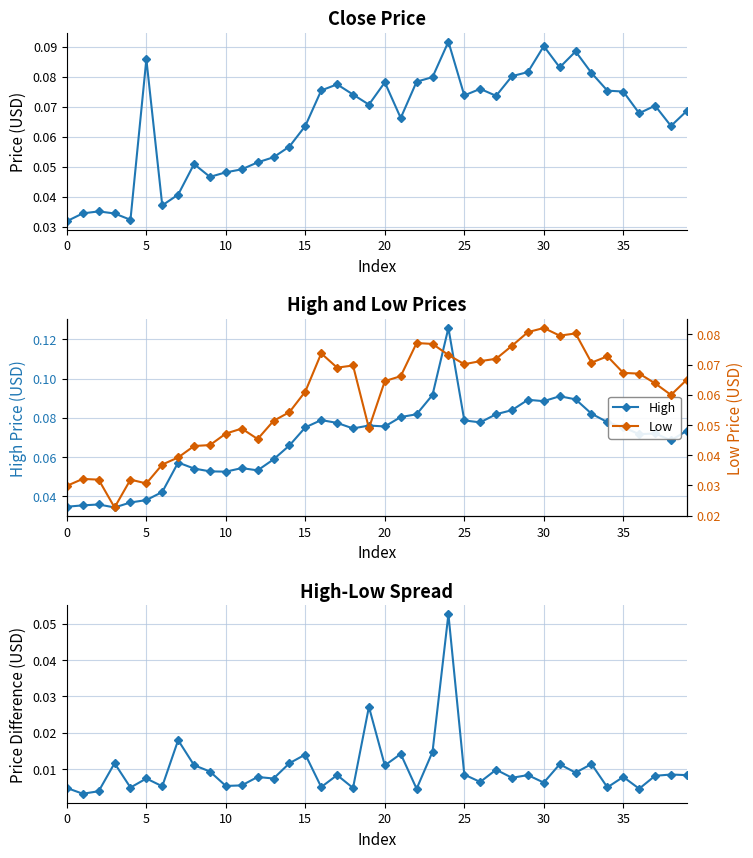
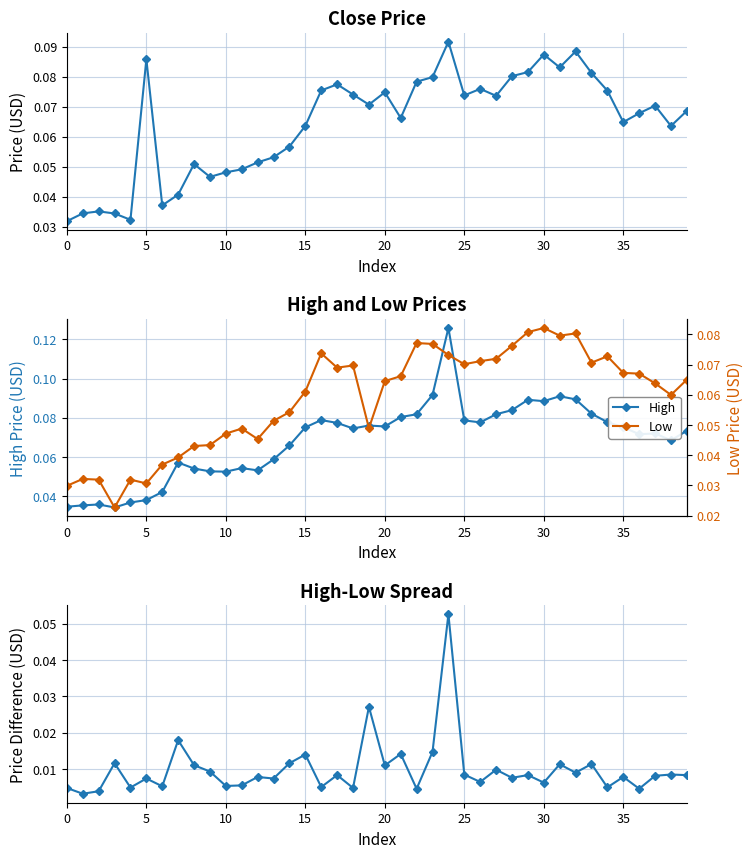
  {
    "Close Price": {
      "0": 0.032,
      "5": 0.086,
      "10": 0.048,
      "15": 0.064,
-     "20": 0.078,
+     "20": 0.075,
      "25": 0.074,
-     "30": 0.090,
-     "35": 0.075
+     "30": 0.087,
+     "35": 0.065
    },
    "High-Low Spread": {
      "0": 0.005,
      "5": 0.007,
      "10": 0.005,
      "15": 0.014,
      "20": 0.011,
      "25": 0.009,
      "30": 0.006,
      "35": 0.008
    }
  }
